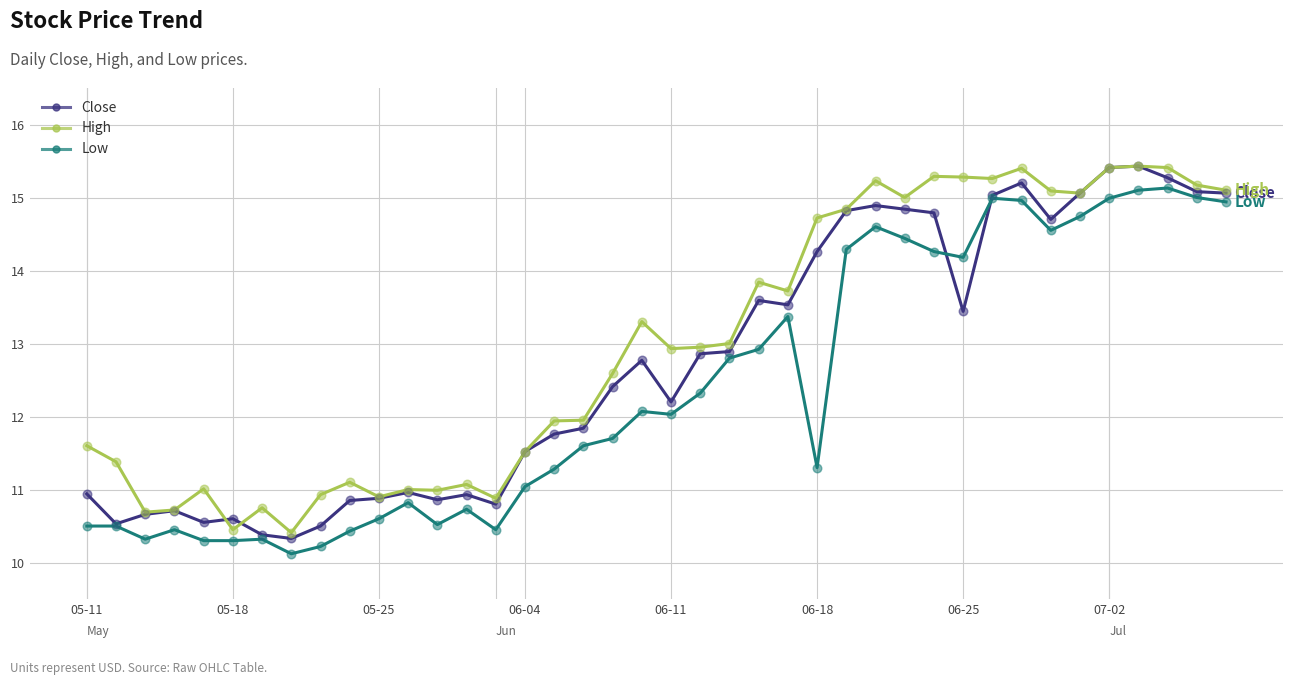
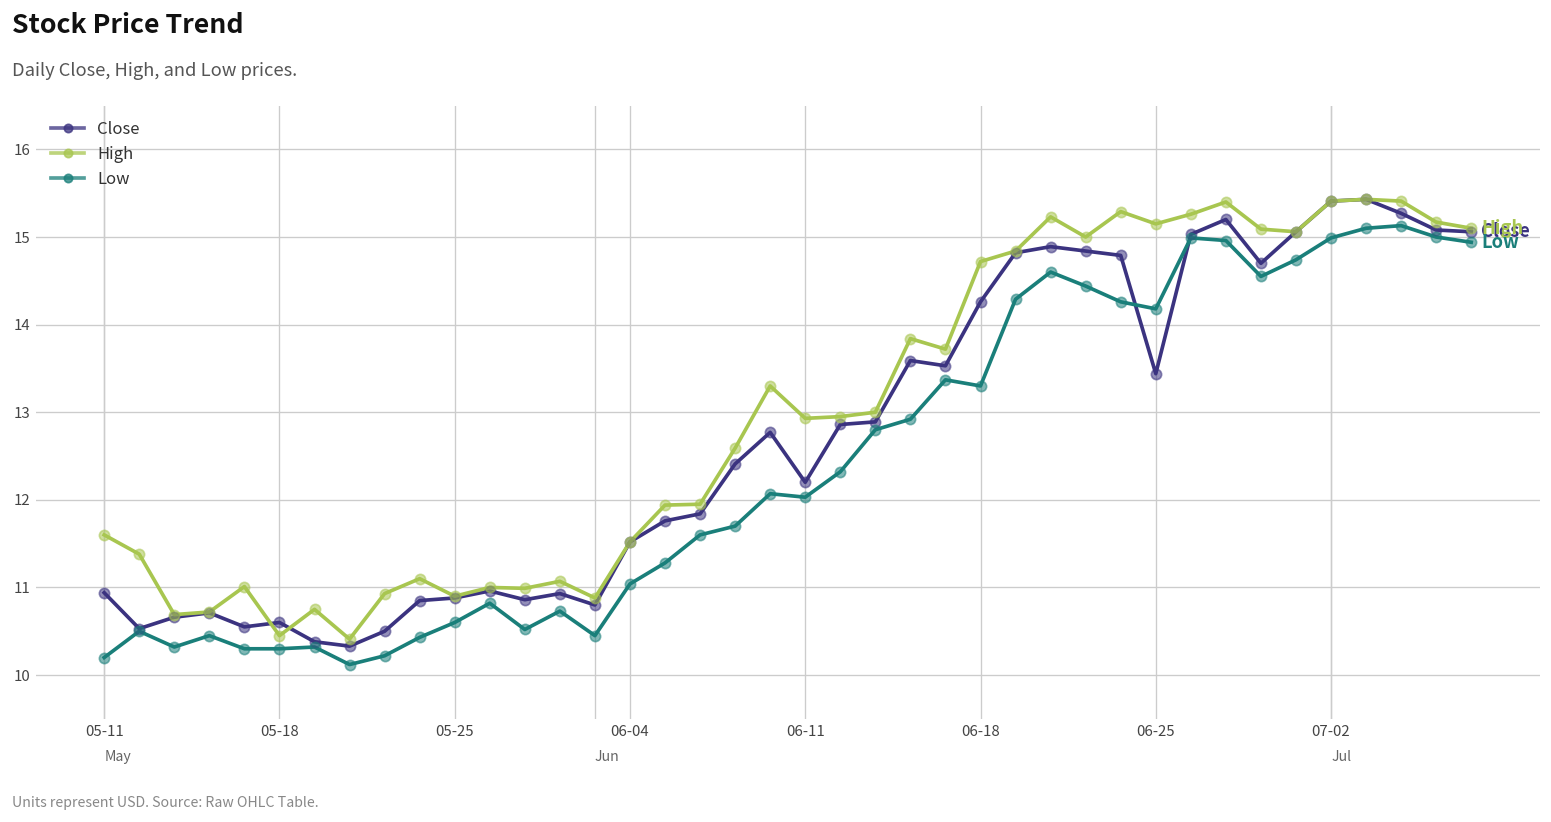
  {
    "Close": {
      "05-11": 10.9,
      "05-18": 10.6,
      "06-11": 12.2,
      "06-18": 14.3,
      "06-25": 13.4
    },
    "High": {
      "05-11": 11.6,
      "05-18": 10.5,
      "06-11": 12.9,
      "06-18": 14.7,
-     "06-25": 15.3
+     "06-25": 15.2
    },
    "Low": {
-     "05-11": 10.5,
+     "05-11": 10.2,
      "05-18": 10.3,
      "05-25": 10.6,
      "06-04": 11.0,
      "06-11": 12.0,
-     "06-18": 11.3,
+     "06-18": 13.3,
      "06-25": 14.2,
      "07-02": 15.0
    }
  }
